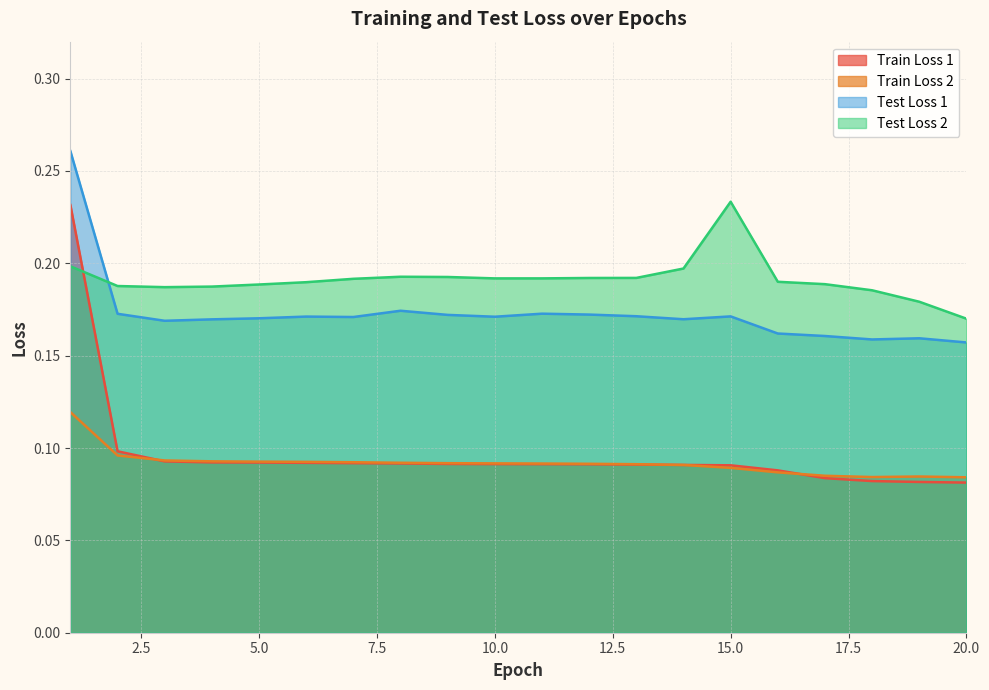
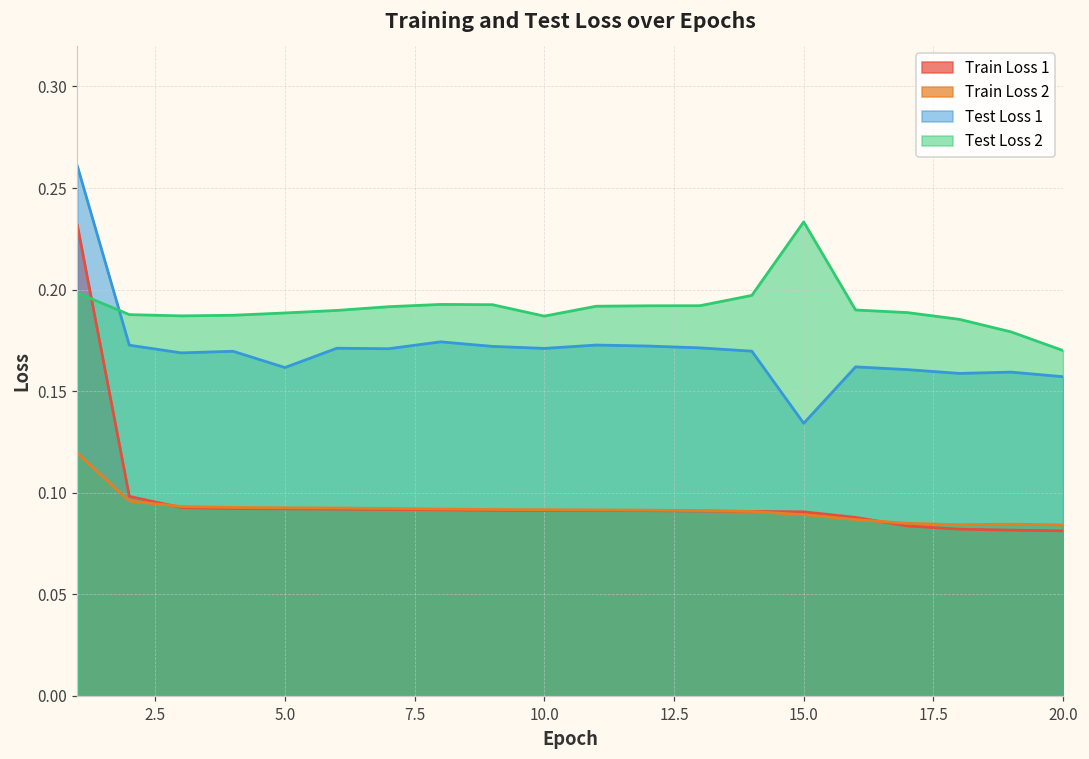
  {
    "Test Loss 1": {
-     "5.0": 0.170,
+     "5.0": 0.162,
      "10.0": 0.171,
-     "15.0": 0.171,
+     "15.0": 0.134,
      "20.0": 0.157
    },
    "Test Loss 2": {
      "5.0": 0.189,
-     "10.0": 0.192,
+     "10.0": 0.187,
      "15.0": 0.233,
      "20.0": 0.170
    }
  }
